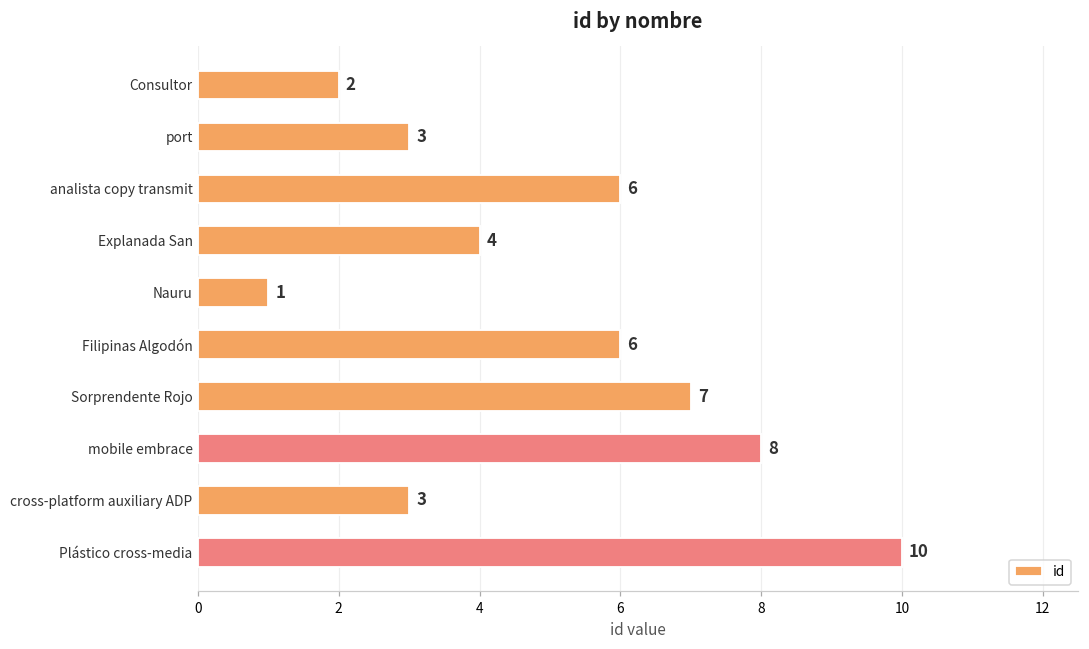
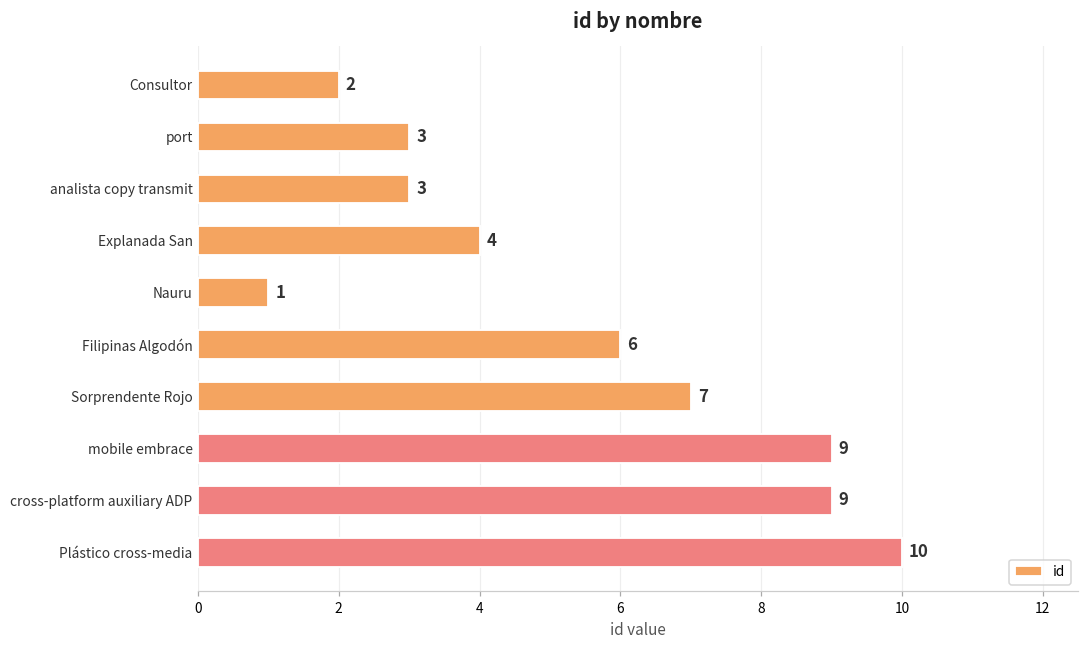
  {
    "Consultor": 2,
    "port": 3,
-   "analista copy transmit": 6,
+   "analista copy transmit": 3,
    "Explanada San": 4,
    "Nauru": 1,
    "Filipinas Algodón": 6,
    "Sorprendente Rojo": 7,
-   "mobile embrace": 8,
-   "cross-platform auxiliary ADP": 3,
+   "mobile embrace": 9,
+   "cross-platform auxiliary ADP": 9,
    "Plástico cross-media": 10
  }
